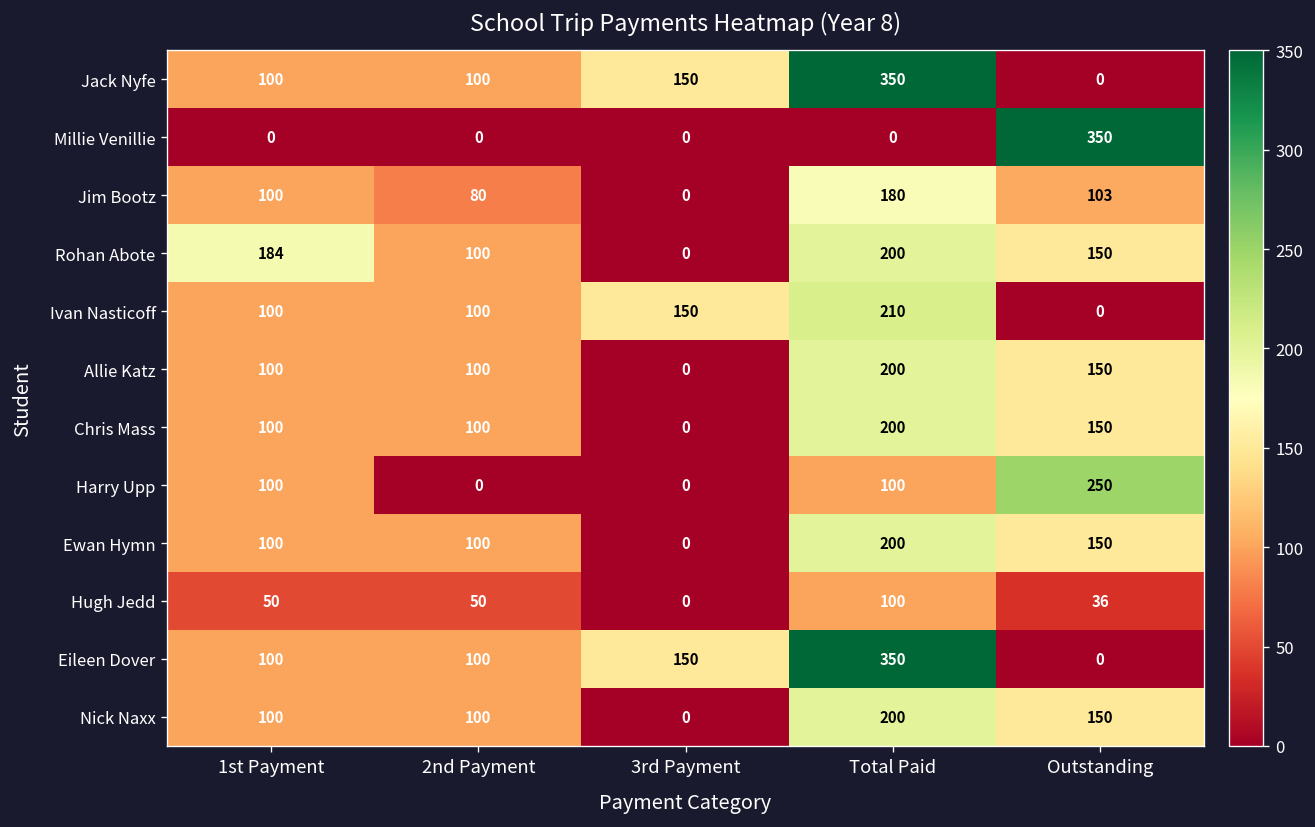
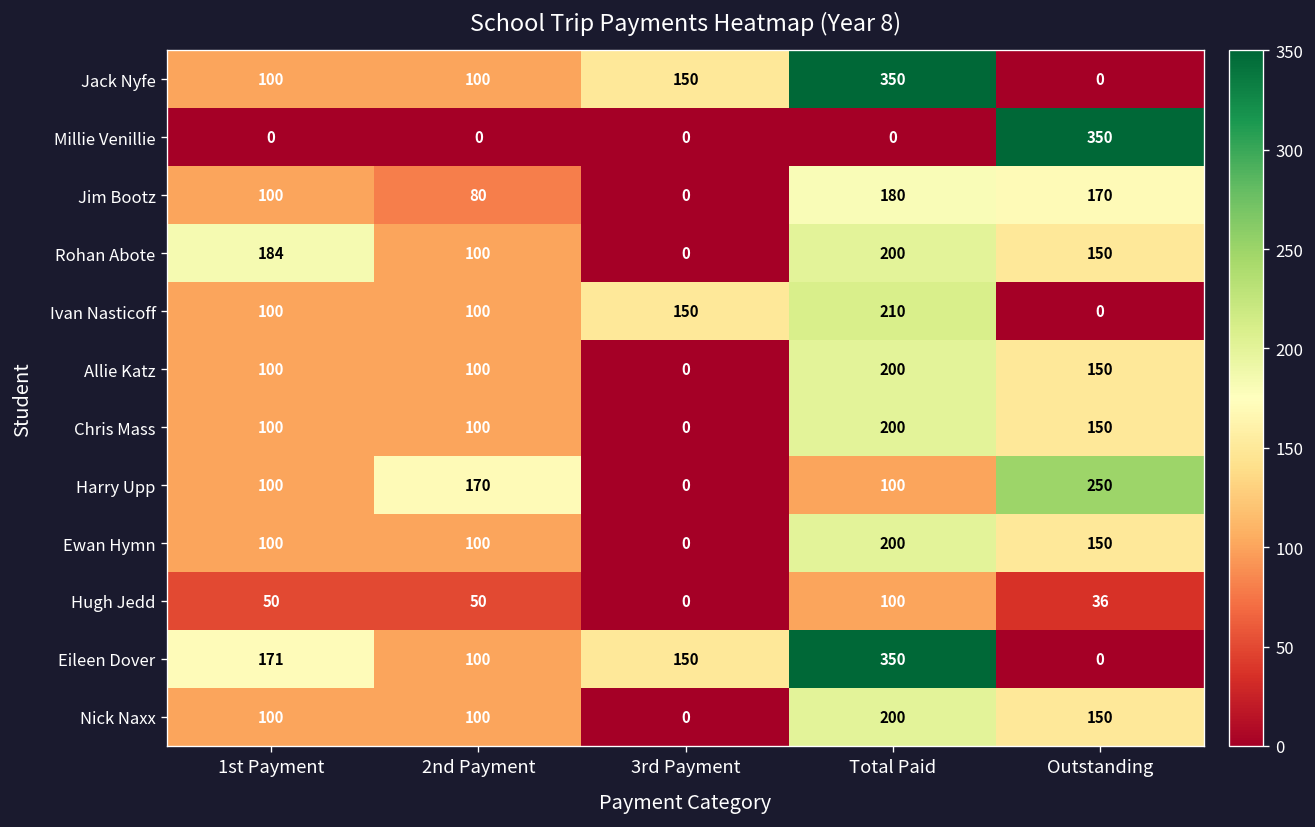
  {
    "Jack Nyfe": {
      "1st Payment": 100,
      "2nd Payment": 100,
      "3rd Payment": 150,
      "Total Paid": 350,
      "Outstanding": 0
    },
    "Millie Venillie": {
      "1st Payment": 0,
      "2nd Payment": 0,
      "3rd Payment": 0,
      "Total Paid": 0,
      "Outstanding": 350
    },
    "Jim Bootz": {
      "1st Payment": 100,
      "2nd Payment": 80,
      "3rd Payment": 0,
      "Total Paid": 180,
-     "Outstanding": 103
+     "Outstanding": 170
    },
    "Rohan Abote": {
      "1st Payment": 184,
      "2nd Payment": 100,
      "3rd Payment": 0,
      "Total Paid": 200,
      "Outstanding": 150
    },
    "Ivan Nasticoff": {
      "1st Payment": 100,
      "2nd Payment": 100,
      "3rd Payment": 150,
      "Total Paid": 210,
      "Outstanding": 0
    },
    "Allie Katz": {
      "1st Payment": 100,
      "2nd Payment": 100,
      "3rd Payment": 0,
      "Total Paid": 200,
      "Outstanding": 150
    },
    "Chris Mass": {
      "1st Payment": 100,
      "2nd Payment": 100,
      "3rd Payment": 0,
      "Total Paid": 200,
      "Outstanding": 150
    },
    "Harry Upp": {
      "1st Payment": 100,
-     "2nd Payment": 0,
+     "2nd Payment": 170,
      "3rd Payment": 0,
      "Total Paid": 100,
      "Outstanding": 250
    },
    "Ewan Hymn": {
      "1st Payment": 100,
      "2nd Payment": 100,
      "3rd Payment": 0,
      "Total Paid": 200,
      "Outstanding": 150
    },
    "Hugh Jedd": {
      "1st Payment": 50,
      "2nd Payment": 50,
      "3rd Payment": 0,
      "Total Paid": 100,
      "Outstanding": 36
    },
    "Eileen Dover": {
-     "1st Payment": 100,
+     "1st Payment": 171,
      "2nd Payment": 100,
      "3rd Payment": 150,
      "Total Paid": 350,
      "Outstanding": 0
    },
    "Nick Naxx": {
      "1st Payment": 100,
      "2nd Payment": 100,
      "3rd Payment": 0,
      "Total Paid": 200,
      "Outstanding": 150
    }
  }
